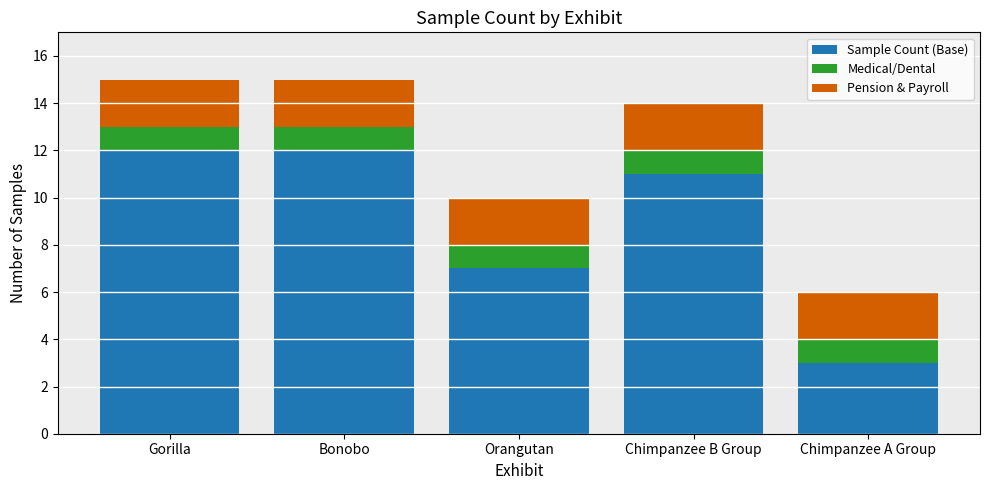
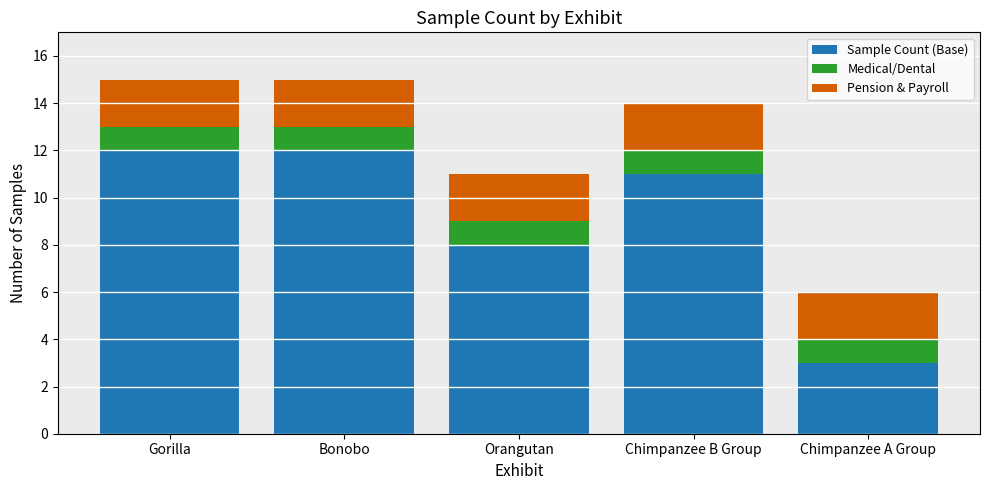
  {
    "Sample Count (Base)": {
      "Gorilla": 12.0,
      "Bonobo": 12.0,
-     "Orangutan": 7.0,
+     "Orangutan": 8.0,
      "Chimpanzee B Group": 11.0,
      "Chimpanzee A Group": 3.0
    },
    "Medical/Dental": {
      "Gorilla": 1.0,
      "Bonobo": 1.0,
      "Orangutan": 1.0,
      "Chimpanzee B Group": 1.0,
      "Chimpanzee A Group": 1.0
    },
    "Pension & Payroll": {
      "Gorilla": 2.0,
      "Bonobo": 2.0,
      "Orangutan": 2.0,
      "Chimpanzee B Group": 2.0,
      "Chimpanzee A Group": 2.0
    }
  }
